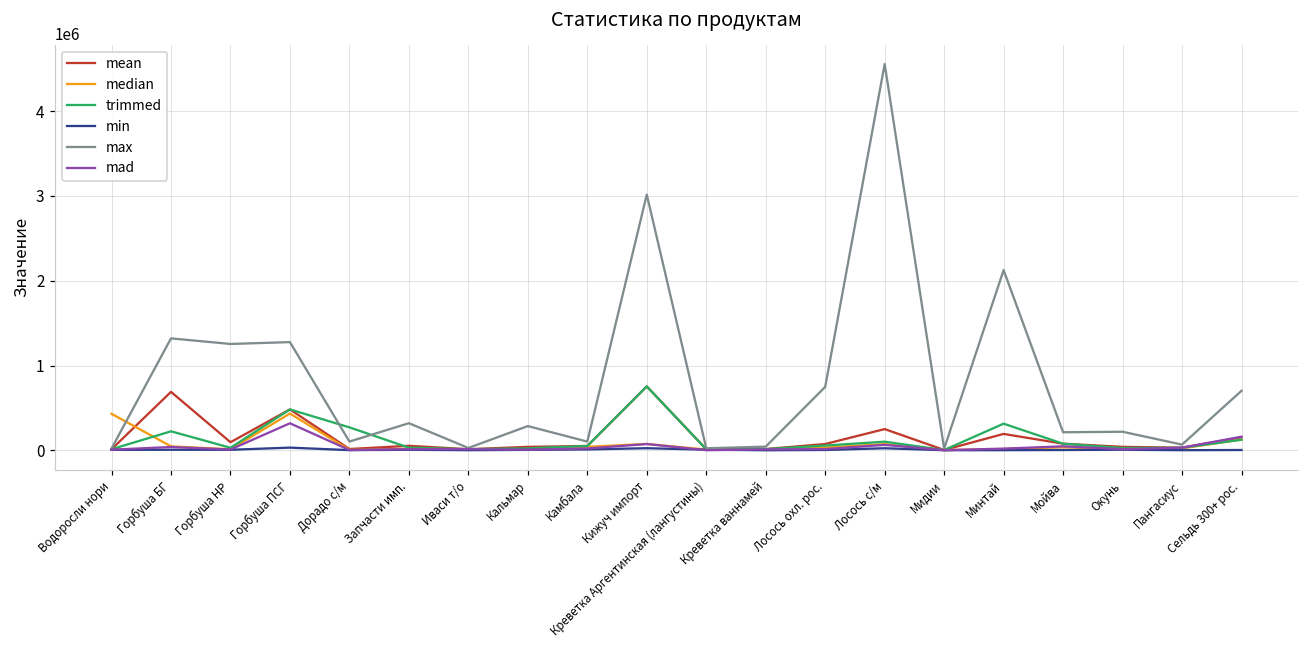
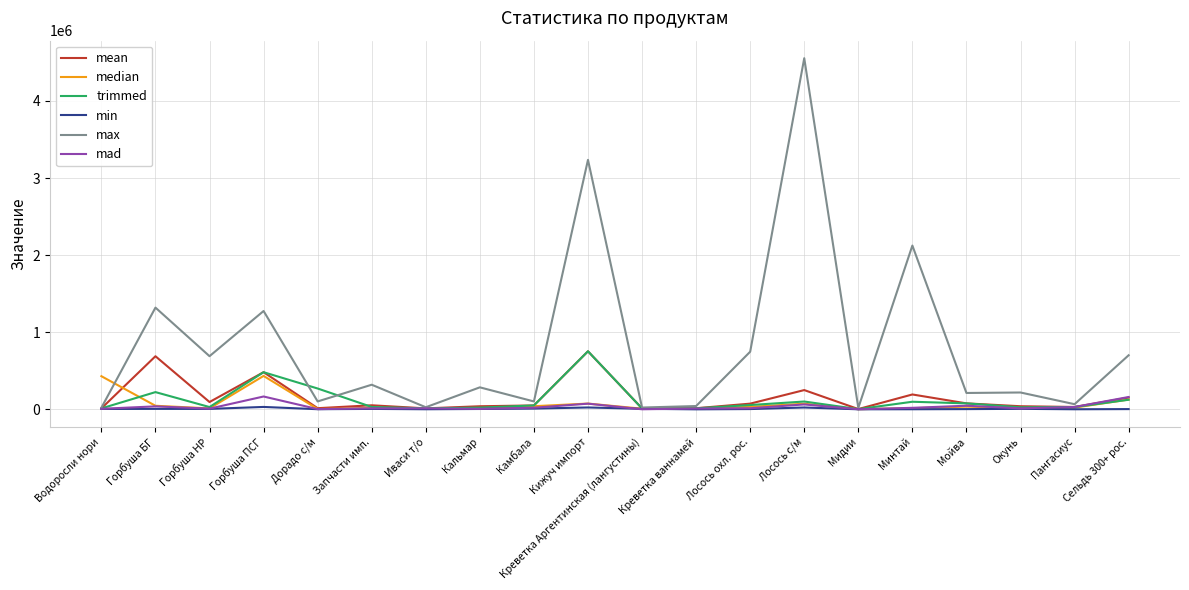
  {
    "mean": {
      "Горбуша БГ": 700000,
      "Горбуша НР": 100000,
      "Лосось с/м": 300000,
      "Минтай": 200000
    },
    "median": {
      "Водоросли нори": 400000,
      "Горбуша ПСГ": 400000
    },
    "trimmed": {
      "Горбуша БГ": 200000,
      "Дорадо с/м": 300000,
-     "Минтай": 300000
+     "Минтай": 100000
    },
    "min": {
      "Горбуша ПСГ": 0,
      "Кижуч импорт": 0,
      "Лосось с/м": 0,
      "Сельдь 300+ рос.": 0
    },
    "max": {
      "Горбуша БГ": 1300000,
-     "Горбуша НР": 1300000,
+     "Горбуша НР": 700000,
      "Горбуша ПСГ": 1300000,
      "Дорадо с/м": 100000,
      "Запчасти имп.": 300000,
      "Кальмар": 300000,
      "Камбала": 100000,
-     "Кижуч импорт": 3000000,
+     "Кижуч импорт": 3200000,
      "Лосось охл. рос.": 700000,
      "Лосось с/м": 4600000,
      "Минтай": 2100000,
      "Мойва": 200000,
      "Окунь": 200000,
      "Пангасиус": 100000,
      "Сельдь 300+ рос.": 700000
    },
    "mad": {
-     "Горбуша ПСГ": 300000
+     "Горбуша ПСГ": 200000
    }
  }
